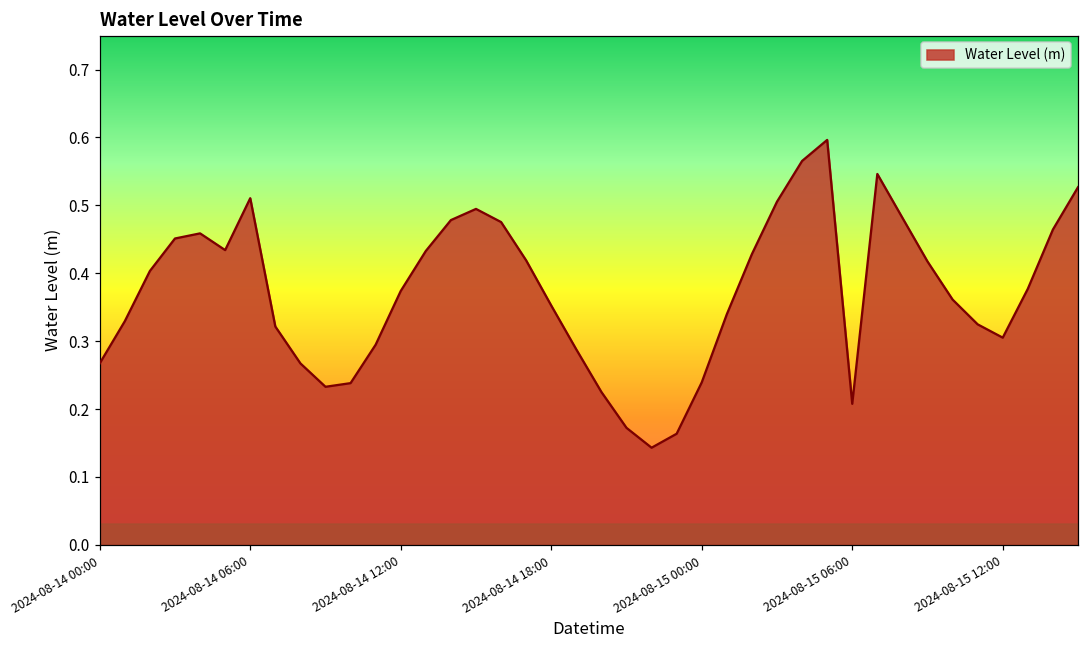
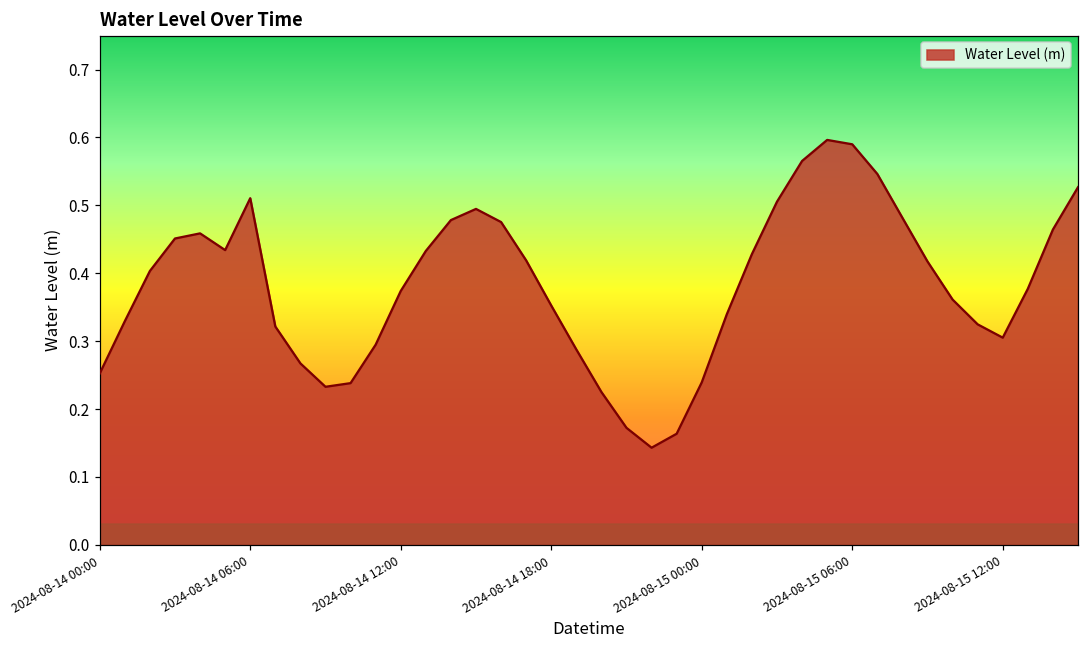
  {
-   "2024-08-14 00:00": 0.27,
+   "2024-08-14 00:00": 0.25,
    "2024-08-14 06:00": 0.51,
    "2024-08-14 12:00": 0.37,
    "2024-08-14 18:00": 0.35,
    "2024-08-15 00:00": 0.24,
-   "2024-08-15 06:00": 0.21,
+   "2024-08-15 06:00": 0.59,
    "2024-08-15 12:00": 0.31
  }
